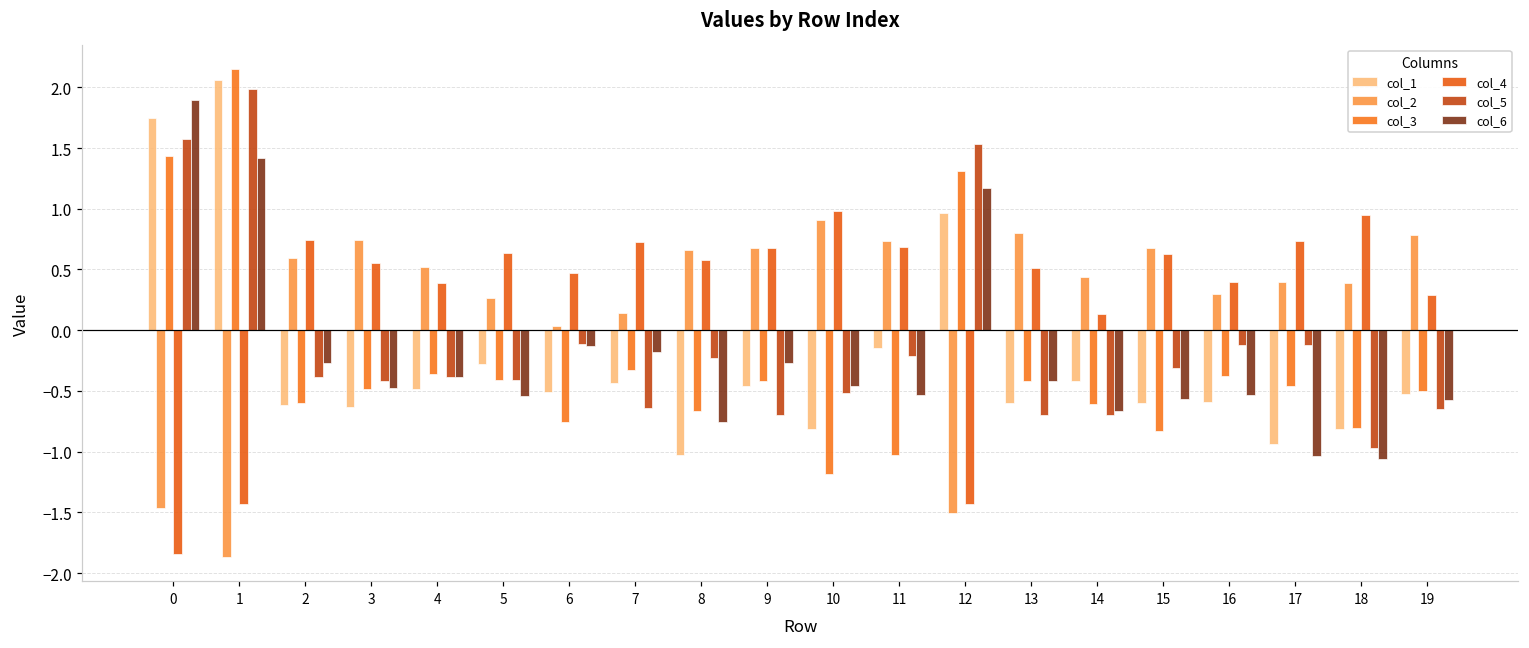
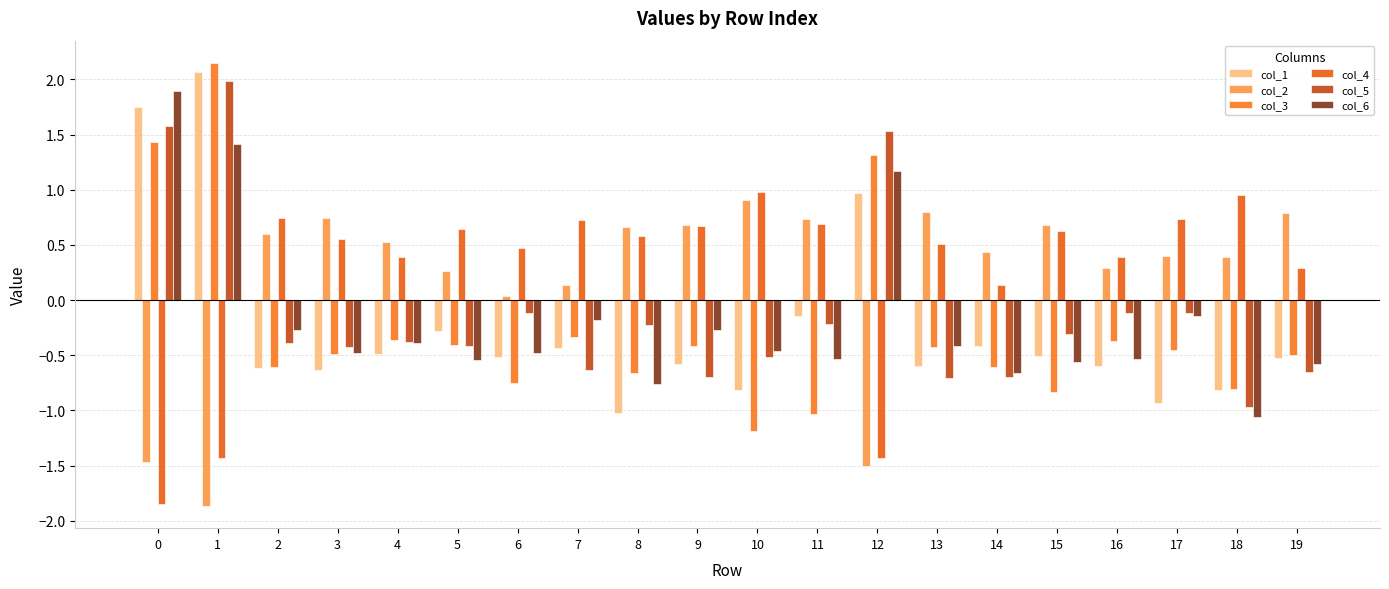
  {
    "col_1": {
      "0": 1.74,
      "1": 2.06,
      "2": -0.62,
      "3": -0.63,
      "4": -0.49,
      "5": -0.28,
      "6": -0.51,
      "7": -0.43,
      "8": -1.03,
-     "9": -0.46,
+     "9": -0.58,
      "10": -0.81,
      "11": -0.15,
      "12": 0.97,
      "13": -0.60,
      "14": -0.42,
-     "15": -0.60,
+     "15": -0.51,
      "16": -0.59,
      "17": -0.94,
      "18": -0.82,
      "19": -0.52
    },
    "col_6": {
      "0": 1.89,
      "1": 1.42,
      "2": -0.27,
      "3": -0.48,
      "4": -0.39,
      "5": -0.54,
-     "6": -0.13,
+     "6": -0.48,
      "7": -0.18,
      "8": -0.76,
      "9": -0.27,
      "10": -0.46,
      "11": -0.53,
      "12": 1.17,
      "13": -0.42,
      "14": -0.66,
      "15": -0.57,
      "16": -0.54,
-     "17": -1.04,
+     "17": -0.15,
      "18": -1.06,
      "19": -0.58
    }
  }
